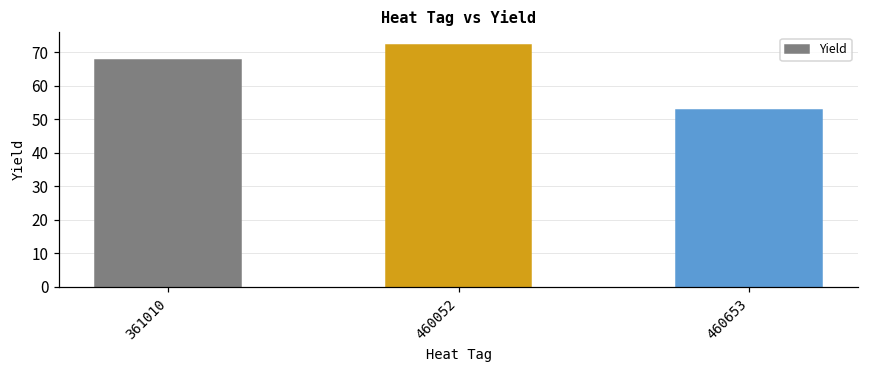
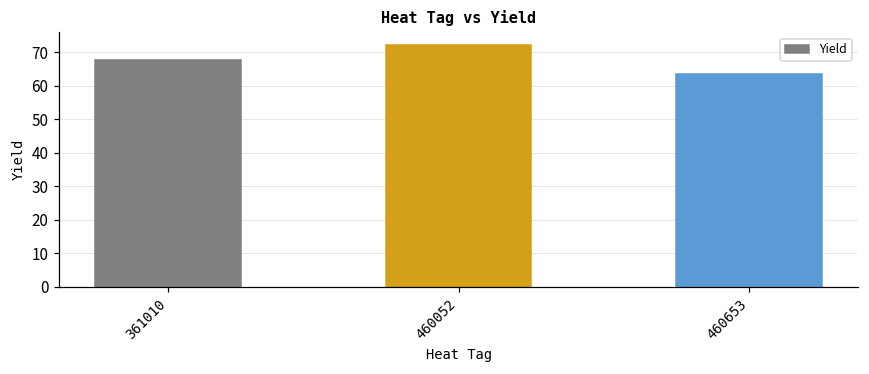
  {
    "361010": 68,
    "460052": 72,
-   "460653": 53
+   "460653": 63
  }
